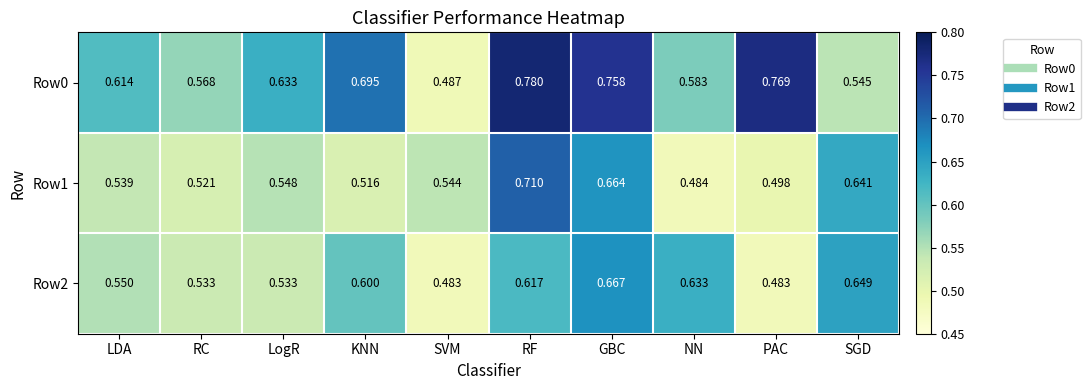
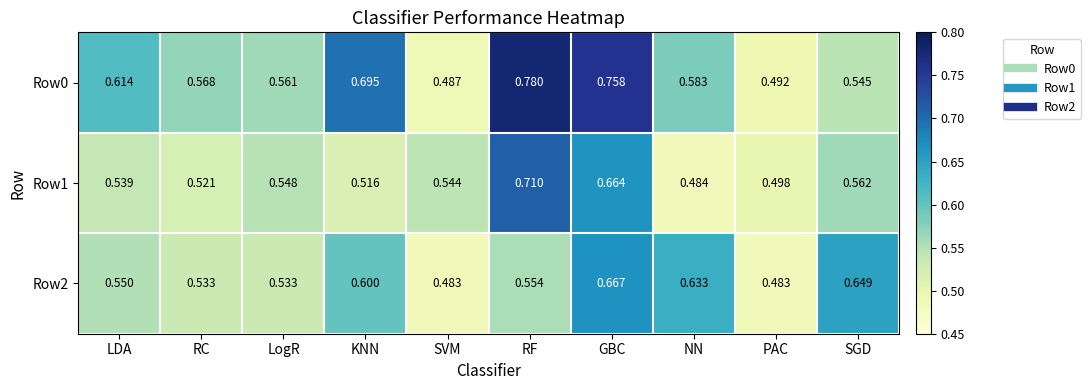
  {
    "Row0": {
      "LDA": 0.614,
      "RC": 0.568,
-     "LogR": 0.633,
+     "LogR": 0.561,
      "KNN": 0.695,
      "SVM": 0.487,
      "RF": 0.780,
      "GBC": 0.758,
      "NN": 0.583,
-     "PAC": 0.769,
+     "PAC": 0.492,
      "SGD": 0.545
    },
    "Row1": {
      "LDA": 0.539,
      "RC": 0.521,
      "LogR": 0.548,
      "KNN": 0.516,
      "SVM": 0.544,
      "RF": 0.710,
      "GBC": 0.664,
      "NN": 0.484,
      "PAC": 0.498,
-     "SGD": 0.641
+     "SGD": 0.562
    },
    "Row2": {
      "LDA": 0.550,
      "RC": 0.533,
      "LogR": 0.533,
      "KNN": 0.600,
      "SVM": 0.483,
-     "RF": 0.617,
+     "RF": 0.554,
      "GBC": 0.667,
      "NN": 0.633,
      "PAC": 0.483,
      "SGD": 0.649
    }
  }
